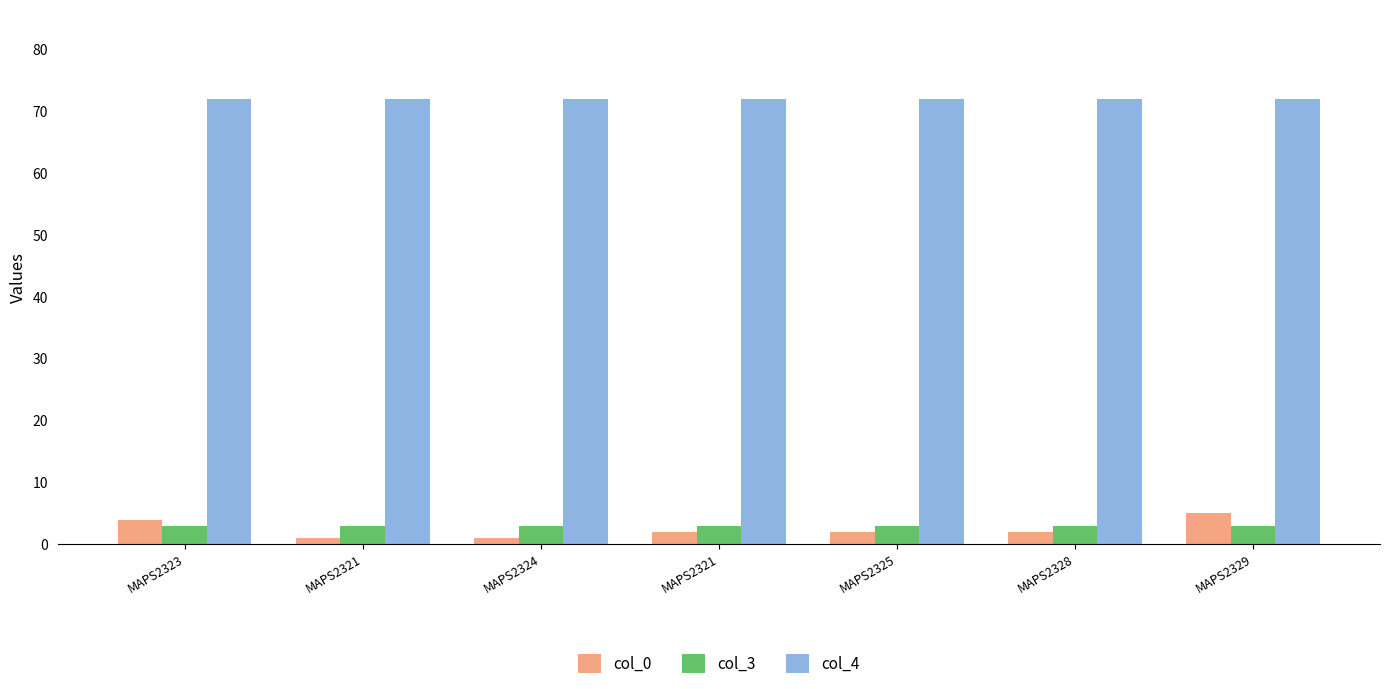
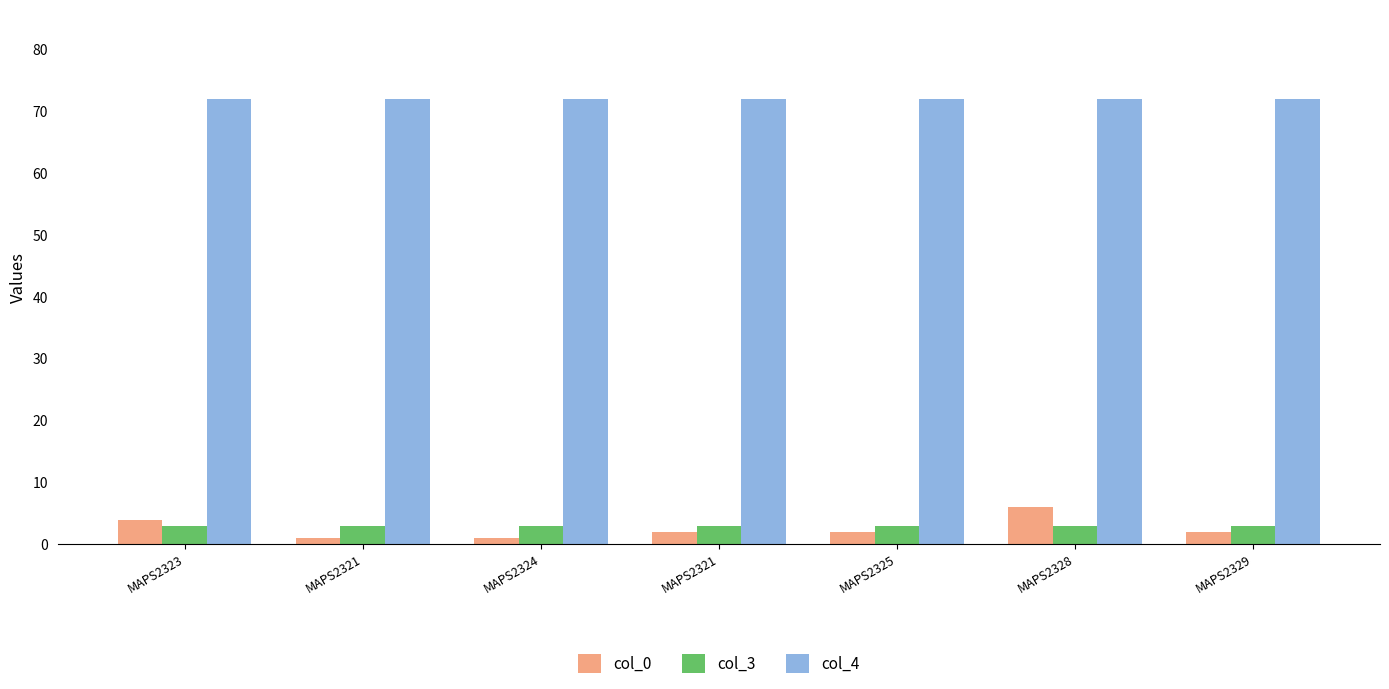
  {
    "col_0": {
      "MAPS2323": 4,
      "MAPS2324": 1,
      "MAPS2325": 2,
-     "MAPS2328": 2,
-     "MAPS2329": 5
+     "MAPS2328": 6,
+     "MAPS2329": 2
    },
    "col_3": {
      "MAPS2323": 3,
      "MAPS2324": 3,
      "MAPS2325": 3,
      "MAPS2328": 3,
      "MAPS2329": 3
    },
    "col_4": {
      "MAPS2323": 72,
      "MAPS2324": 72,
      "MAPS2325": 72,
      "MAPS2328": 72,
      "MAPS2329": 72
    }
  }
